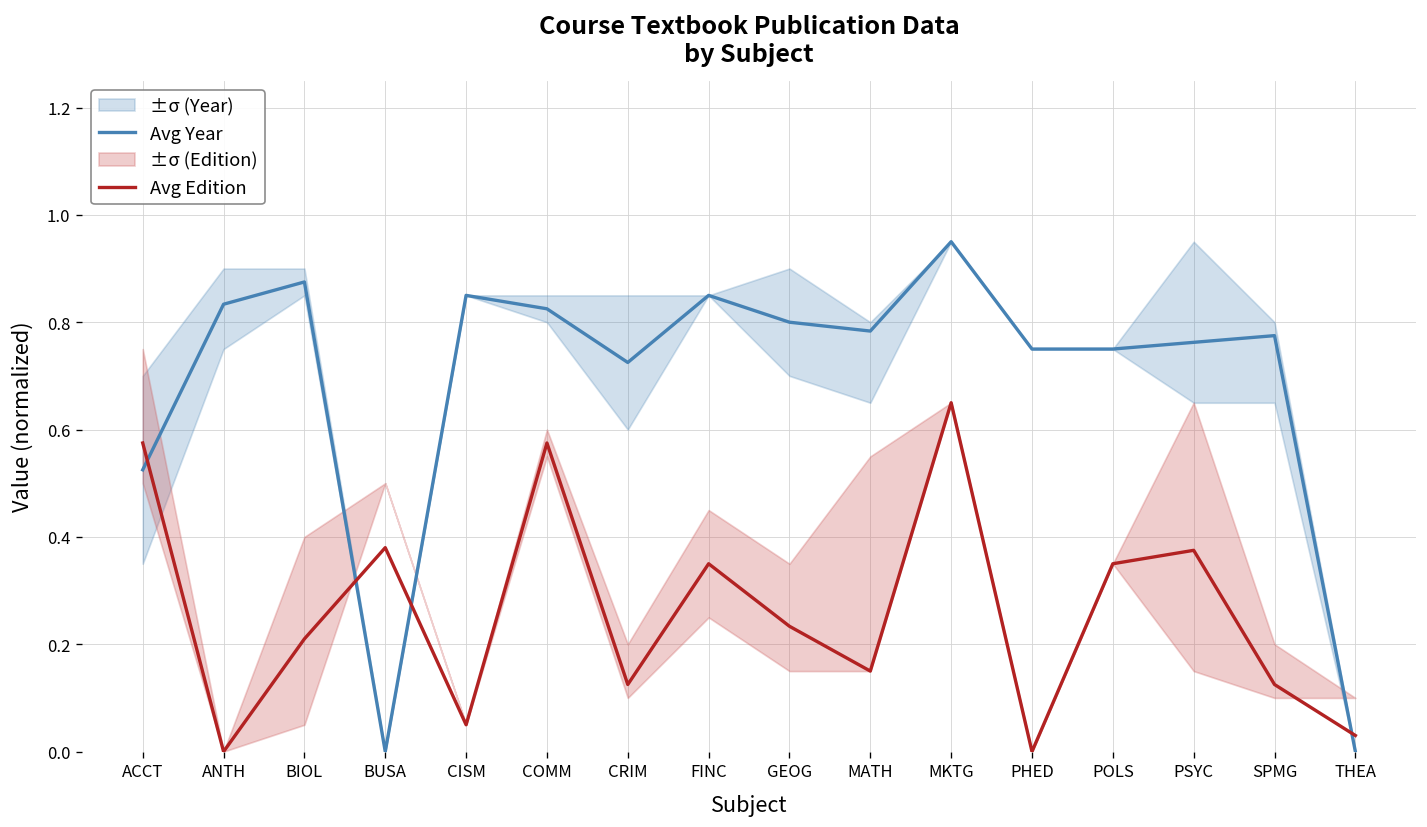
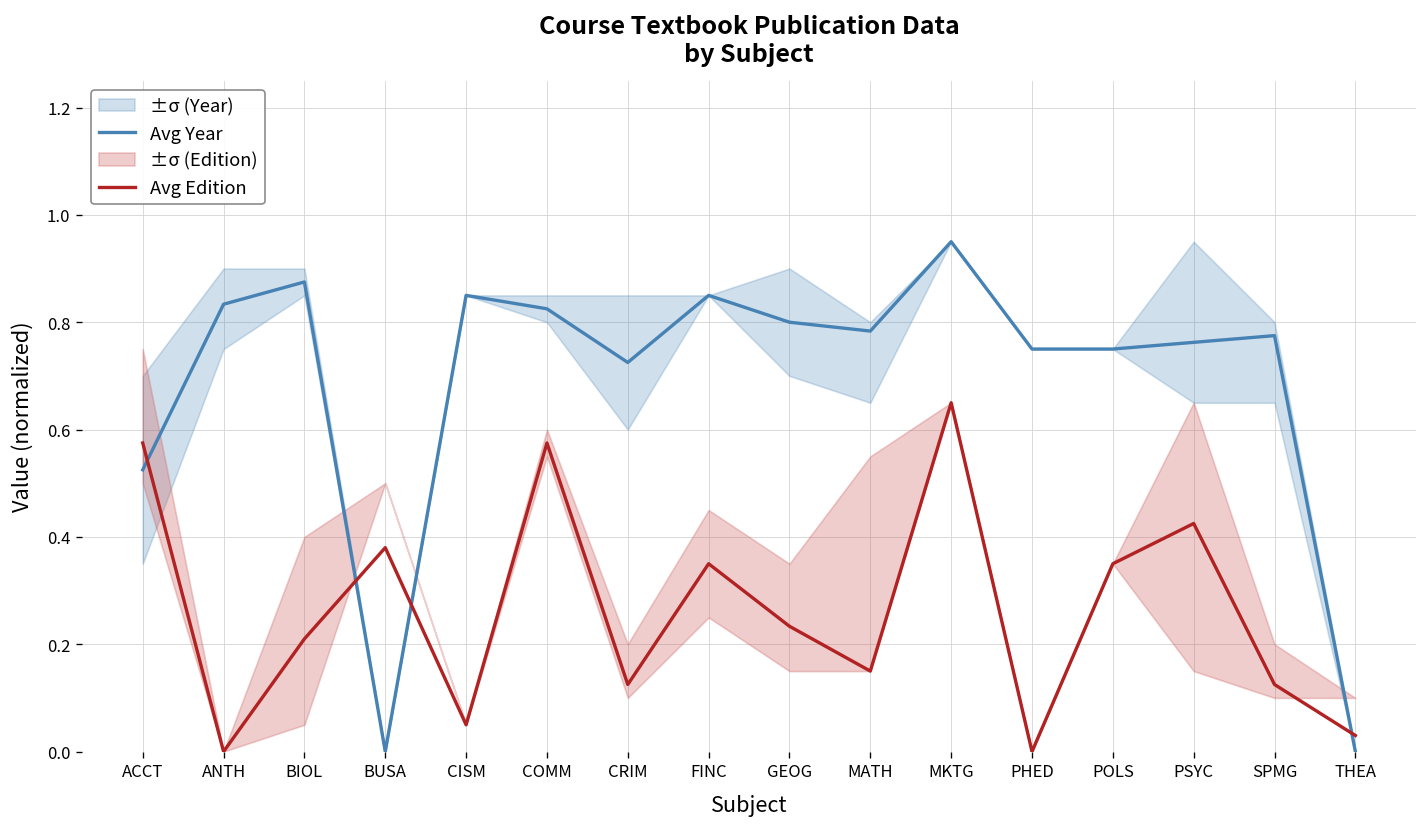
  {
    "Avg Edition": {
      "ACCT": 0.58,
      "BIOL": 0.21,
      "BUSA": 0.38,
      "COMM": 0.58,
      "CRIM": 0.13,
      "FINC": 0.35,
      "GEOG": 0.23,
      "MATH": 0.15,
-     "PSYC": 0.38,
+     "PSYC": 0.43,
      "SPMG": 0.13,
      "THEA": 0.03
    },
    "±σ (Edition)": {
      "BUSA": 0.00,
      "THEA": 0.00
    }
  }
